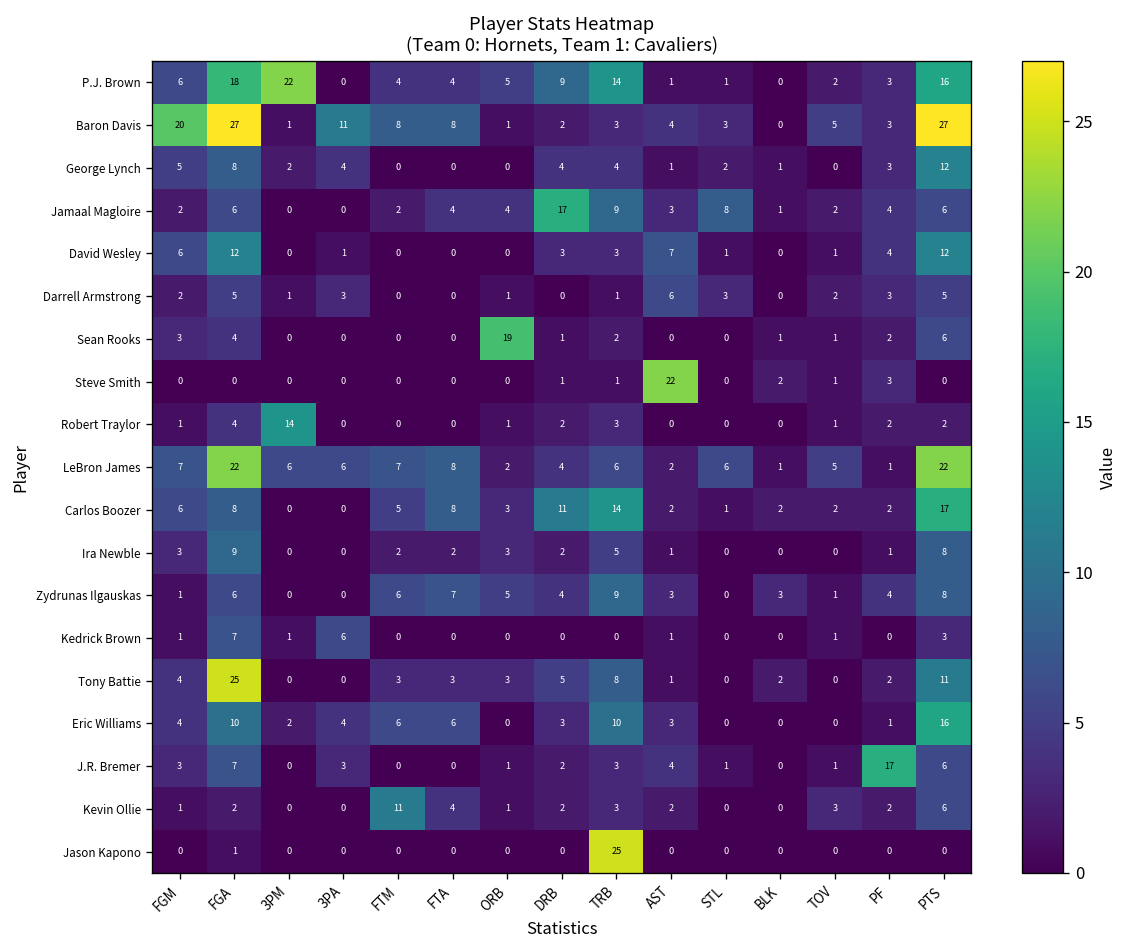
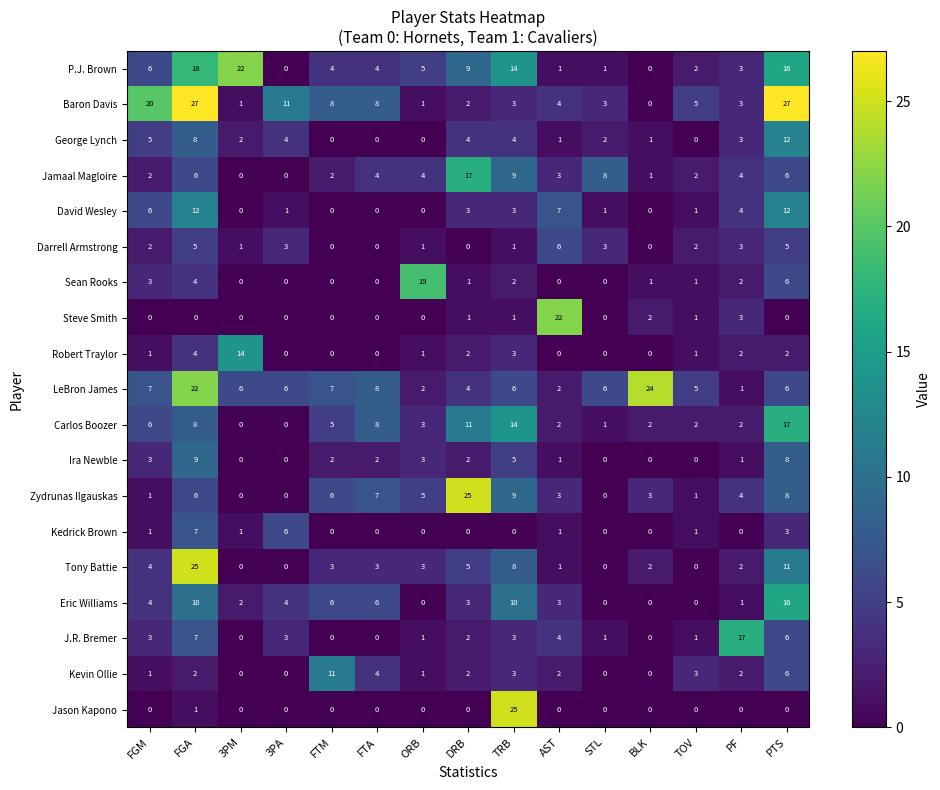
  {
    "LeBron James": {
      "FGM": 7,
      "FGA": 22,
      "3PM": 6,
      "3PA": 6,
      "FTM": 7,
      "FTA": 8,
      "ORB": 2,
      "DRB": 4,
      "TRB": 6,
      "AST": 2,
      "STL": 6,
-     "BLK": 1,
+     "BLK": 24,
      "TOV": 5,
      "PF": 1,
-     "PTS": 22
+     "PTS": 6
    },
    "Zydrunas Ilgauskas": {
      "FGM": 1,
      "FGA": 6,
      "3PM": 0,
      "3PA": 0,
      "FTM": 6,
      "FTA": 7,
      "ORB": 5,
-     "DRB": 4,
+     "DRB": 25,
      "TRB": 9,
      "AST": 3,
      "STL": 0,
      "BLK": 3,
      "TOV": 1,
      "PF": 4,
      "PTS": 8
    }
  }
